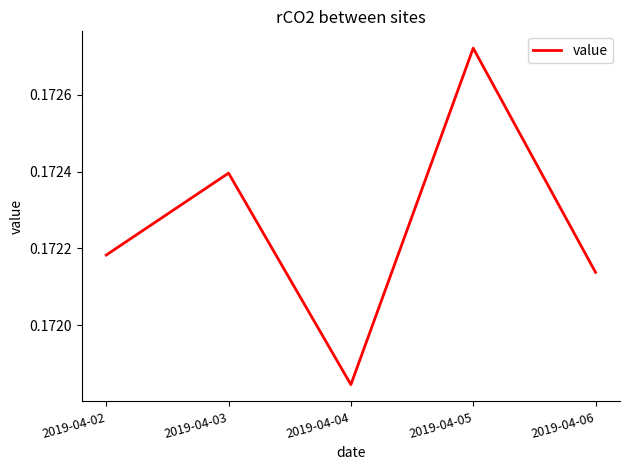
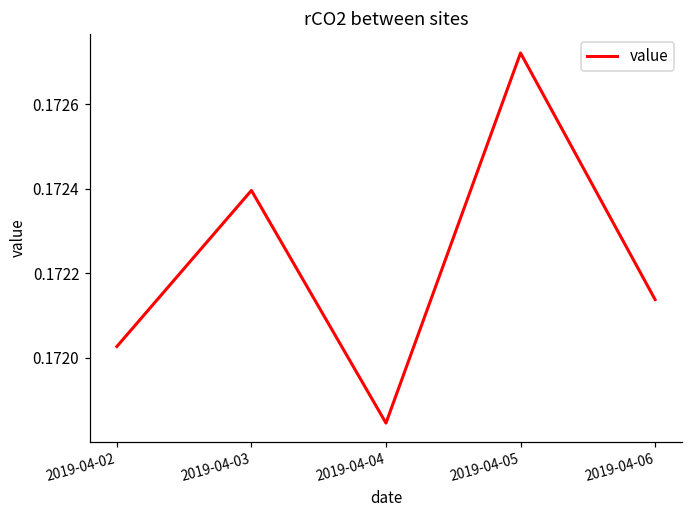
  {
-   "2019-04-02": 0.17218,
+   "2019-04-02": 0.17203,
    "2019-04-03": 0.17240,
    "2019-04-04": 0.17185,
    "2019-04-05": 0.17272,
    "2019-04-06": 0.17214
  }
